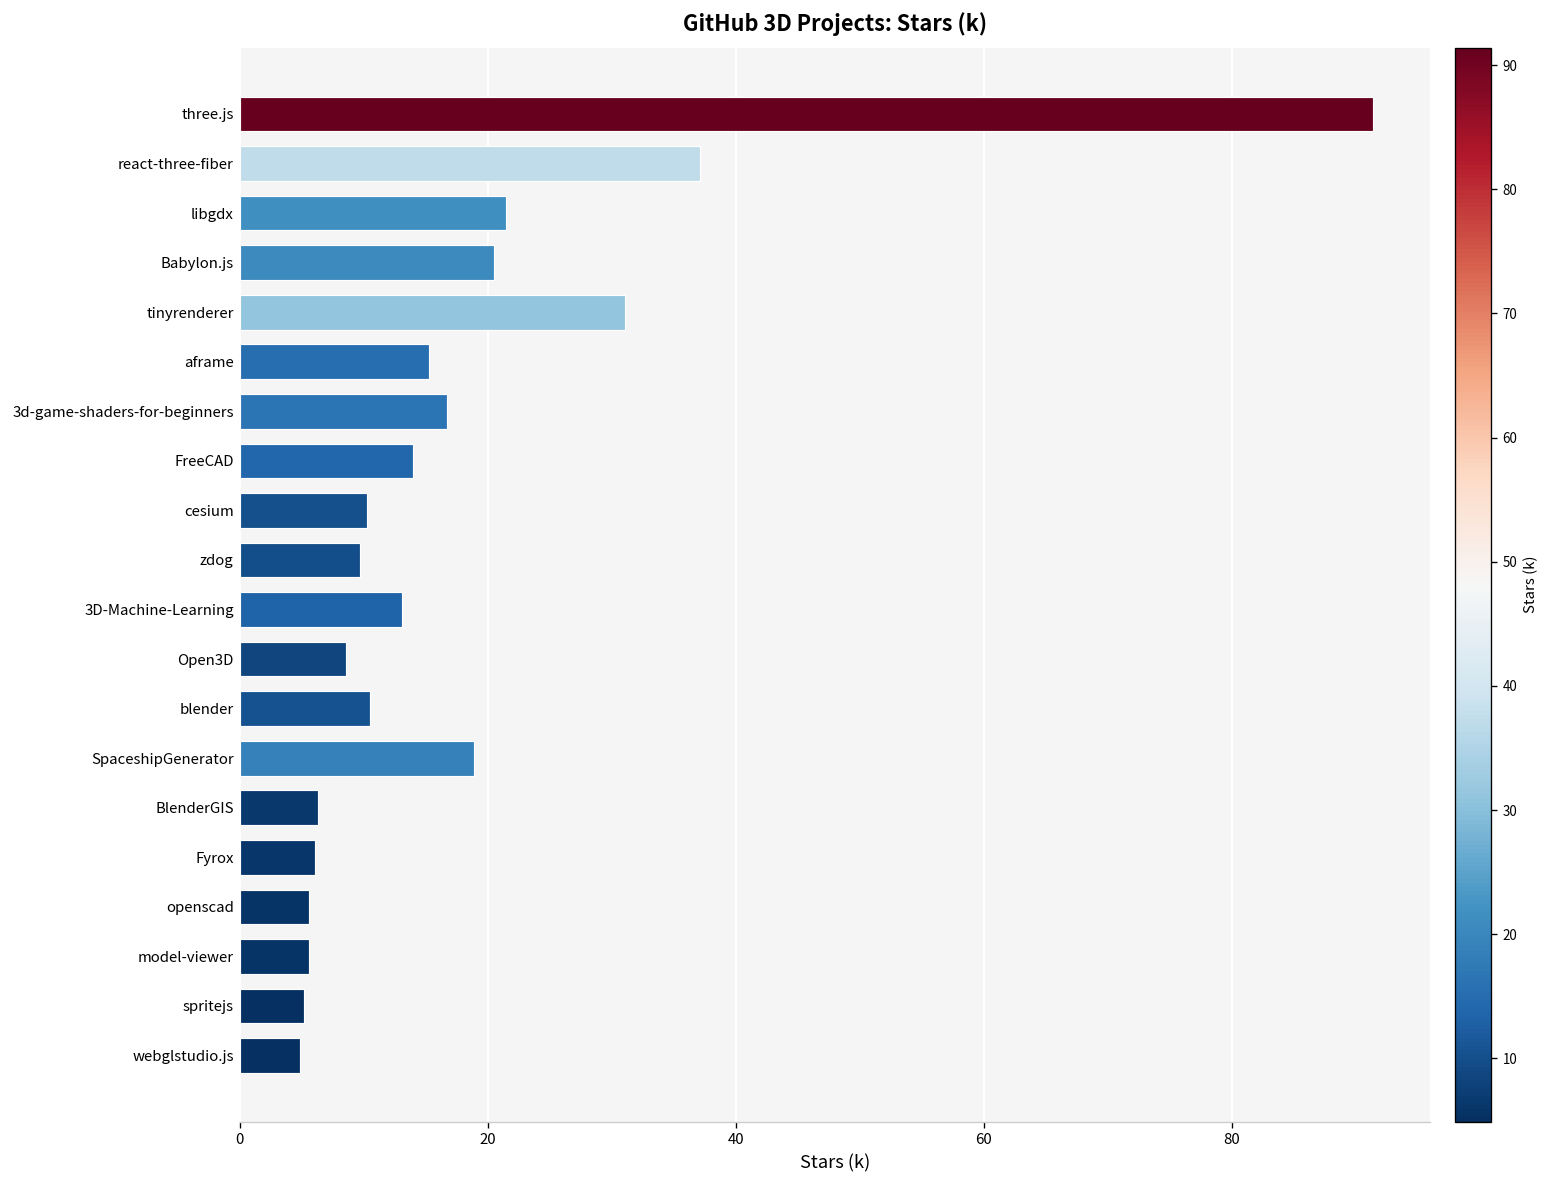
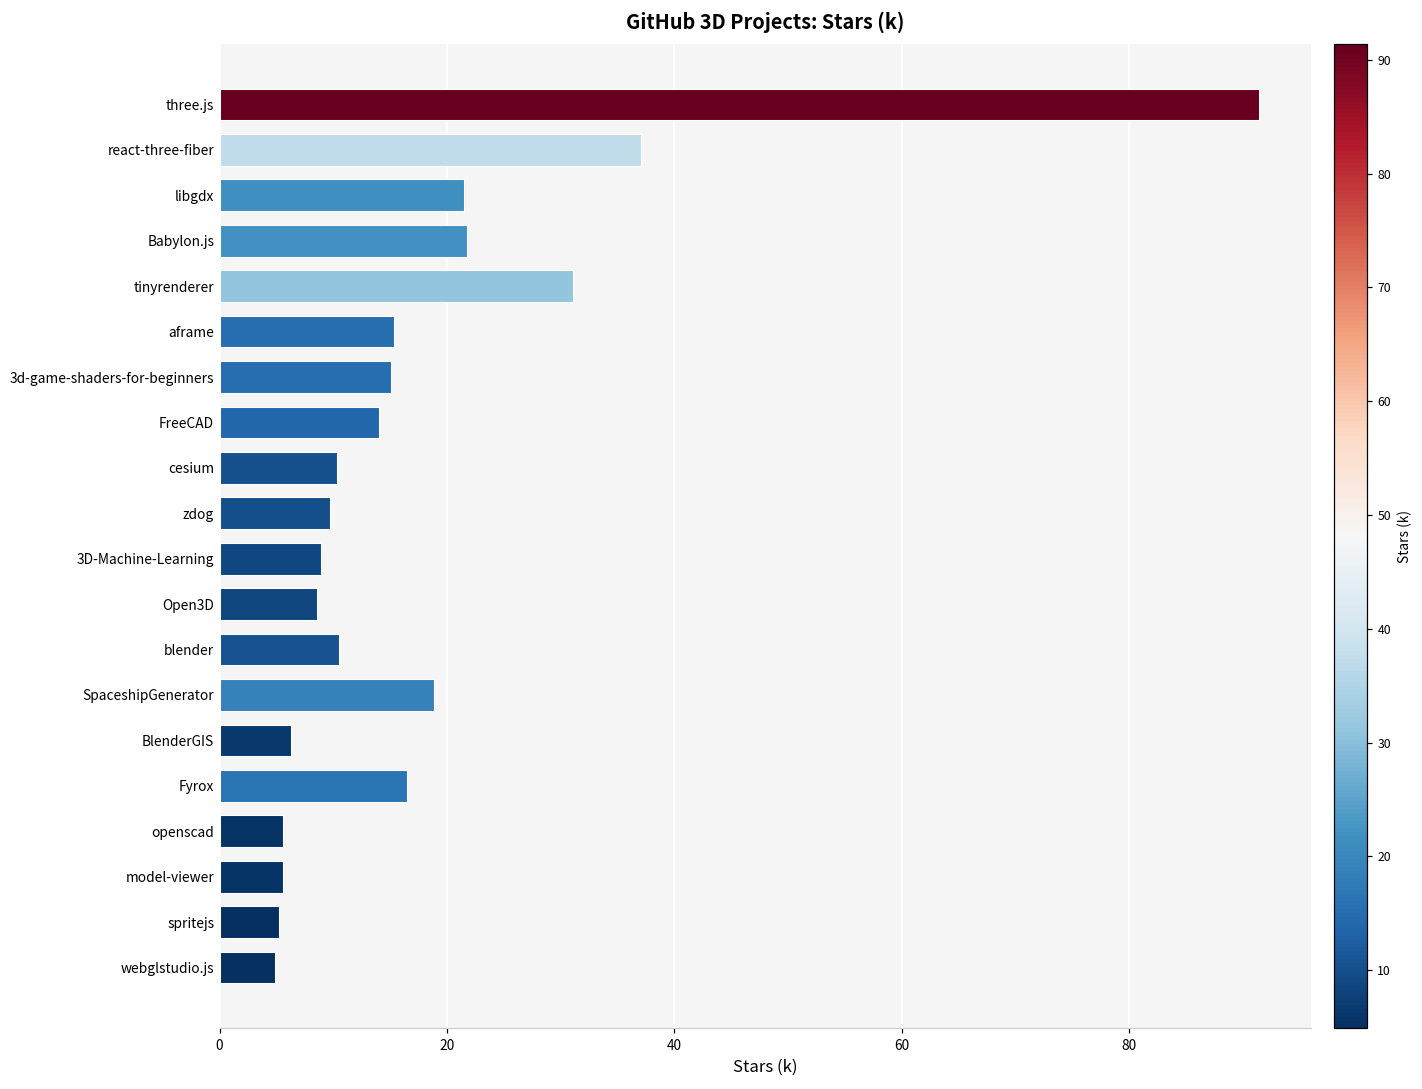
  {
    "three.js": 91.4,
    "react-three-fiber": 37.1,
    "libgdx": 21.5,
-   "Babylon.js": 20.5,
+   "Babylon.js": 21.8,
    "tinyrenderer": 31.1,
    "aframe": 15.3,
-   "3d-game-shaders-for-beginners": 16.7,
+   "3d-game-shaders-for-beginners": 15.1,
    "FreeCAD": 14.0,
    "cesium": 10.3,
    "zdog": 9.7,
-   "3D-Machine-Learning": 13.1,
+   "3D-Machine-Learning": 8.9,
    "Open3D": 8.6,
    "blender": 10.5,
    "SpaceshipGenerator": 18.9,
    "BlenderGIS": 6.3,
-   "Fyrox": 6.1,
+   "Fyrox": 16.5,
    "openscad": 5.6,
    "model-viewer": 5.6,
    "spritejs": 5.2,
    "webglstudio.js": 4.9
  }
